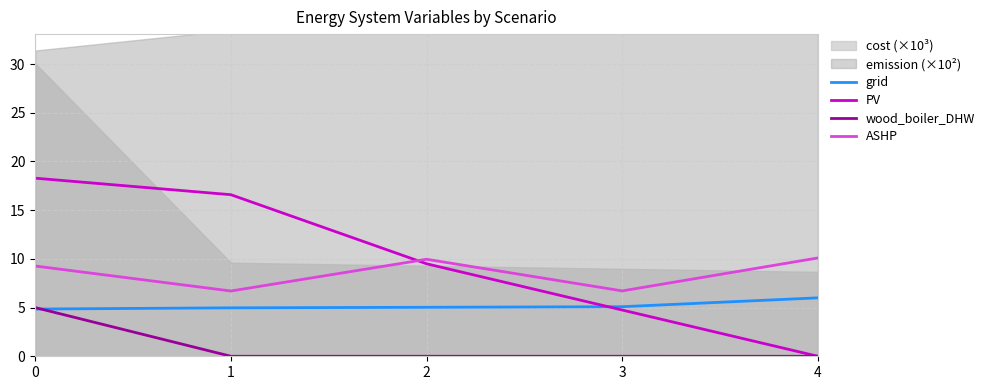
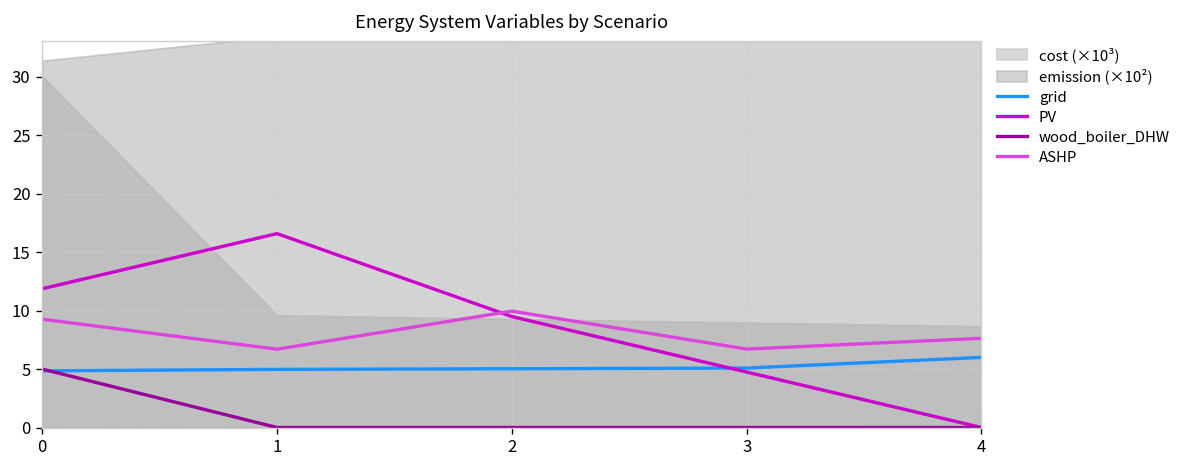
  {
    "grid": {
      "1": 5,
      "2": 5,
      "3": 5,
      "4": 6
    },
    "PV": {
-     "0": 18,
+     "0": 12,
      "1": 17,
      "3": 5
    },
    "wood_boiler_DHW": {
      "1": 0,
      "2": 0,
      "3": 0
    },
    "ASHP": {
      "0": 9,
      "1": 7,
      "2": 10,
      "3": 7,
-     "4": 10
+     "4": 8
    }
  }
